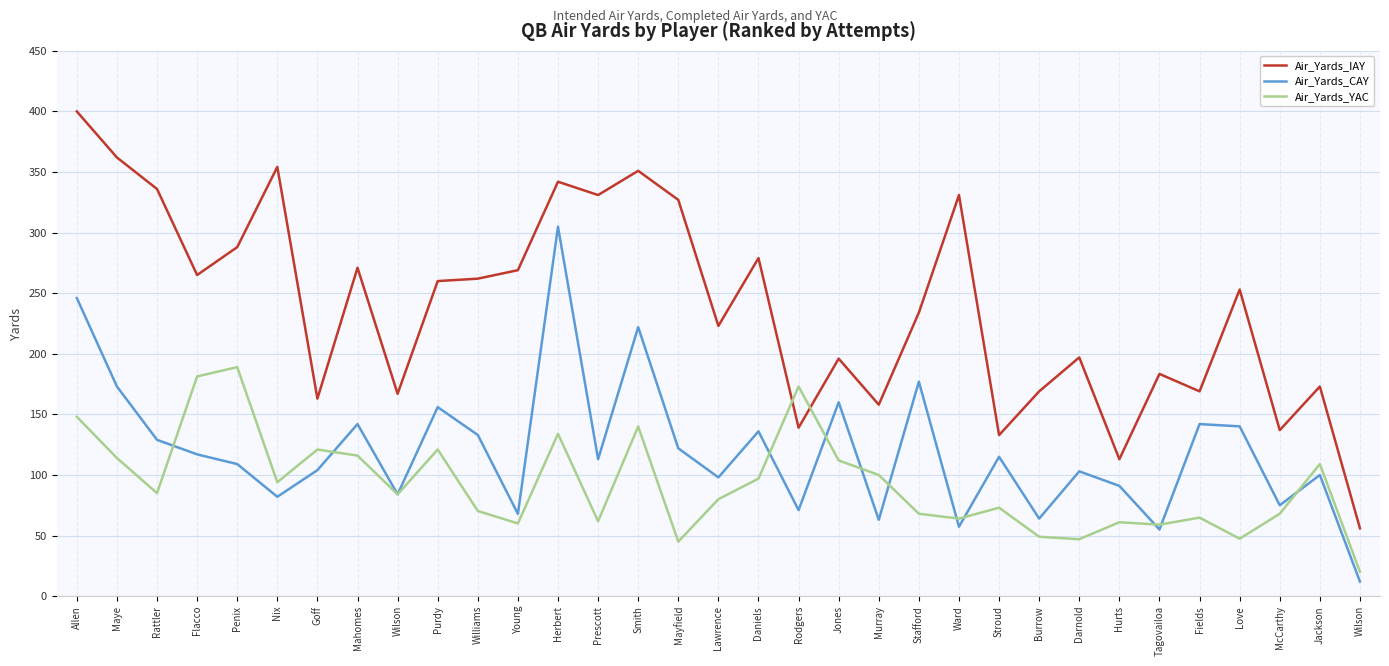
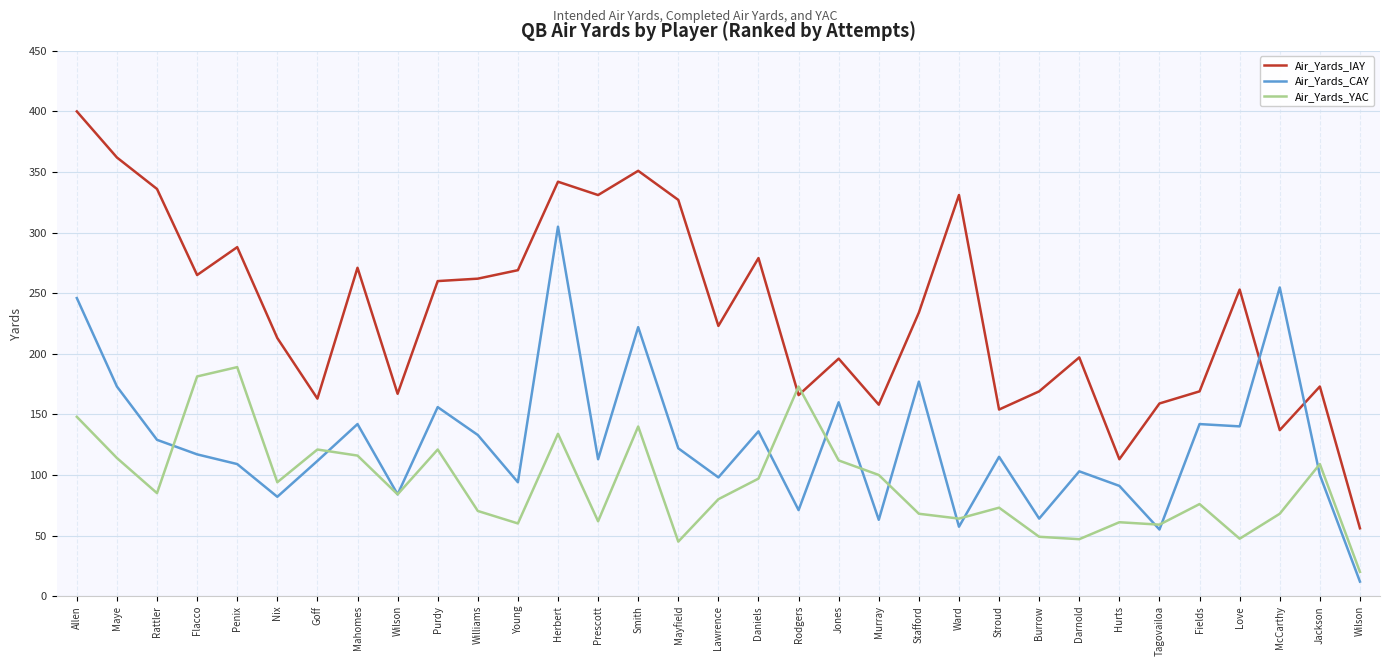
  {
    "Air_Yards_IAY": {
      "Allen": 400,
      "Maye": 362,
      "Rattler": 336,
      "Flacco": 265,
      "Penix": 288,
-     "Nix": 354,
+     "Nix": 213,
      "Goff": 163,
      "Mahomes": 271,
      "Purdy": 260,
      "Williams": 262,
      "Young": 269,
      "Herbert": 342,
      "Prescott": 331,
      "Smith": 351,
      "Mayfield": 327,
      "Lawrence": 223,
      "Daniels": 279,
-     "Rodgers": 139,
+     "Rodgers": 166,
      "Jones": 196,
      "Murray": 158,
      "Stafford": 234,
      "Ward": 331,
-     "Stroud": 133,
+     "Stroud": 154,
      "Burrow": 169,
      "Darnold": 197,
      "Hurts": 113,
-     "Tagovailoa": 183,
+     "Tagovailoa": 159,
      "Fields": 169,
      "Love": 253,
      "McCarthy": 137,
      "Jackson": 173
    },
    "Air_Yards_CAY": {
      "Allen": 246,
      "Maye": 173,
      "Rattler": 129,
      "Flacco": 117,
      "Penix": 109,
      "Nix": 82,
-     "Goff": 104,
+     "Goff": 112,
      "Mahomes": 142,
      "Purdy": 156,
      "Williams": 133,
-     "Young": 68,
+     "Young": 94,
      "Herbert": 305,
      "Prescott": 113,
      "Smith": 222,
      "Mayfield": 122,
      "Lawrence": 98,
      "Daniels": 136,
      "Rodgers": 71,
      "Jones": 160,
      "Murray": 63,
      "Stafford": 177,
      "Ward": 57,
      "Stroud": 115,
      "Burrow": 64,
      "Darnold": 103,
      "Hurts": 91,
      "Tagovailoa": 55,
      "Fields": 142,
      "Love": 140,
-     "McCarthy": 75,
+     "McCarthy": 255,
      "Jackson": 100
    },
    "Air_Yards_YAC": {
      "Allen": 148,
      "Maye": 114,
      "Rattler": 85,
      "Flacco": 181,
      "Penix": 189,
      "Nix": 94,
      "Goff": 121,
      "Mahomes": 116,
      "Purdy": 121,
      "Williams": 70,
      "Young": 60,
      "Herbert": 134,
      "Prescott": 62,
      "Smith": 140,
      "Mayfield": 45,
      "Lawrence": 80,
      "Daniels": 97,
      "Rodgers": 173,
      "Jones": 112,
      "Murray": 100,
      "Stafford": 68,
      "Ward": 64,
      "Stroud": 73,
      "Burrow": 49,
      "Darnold": 47,
      "Hurts": 61,
      "Tagovailoa": 59,
-     "Fields": 65,
+     "Fields": 76,
      "Love": 47,
      "McCarthy": 68,
      "Jackson": 109
    }
  }
